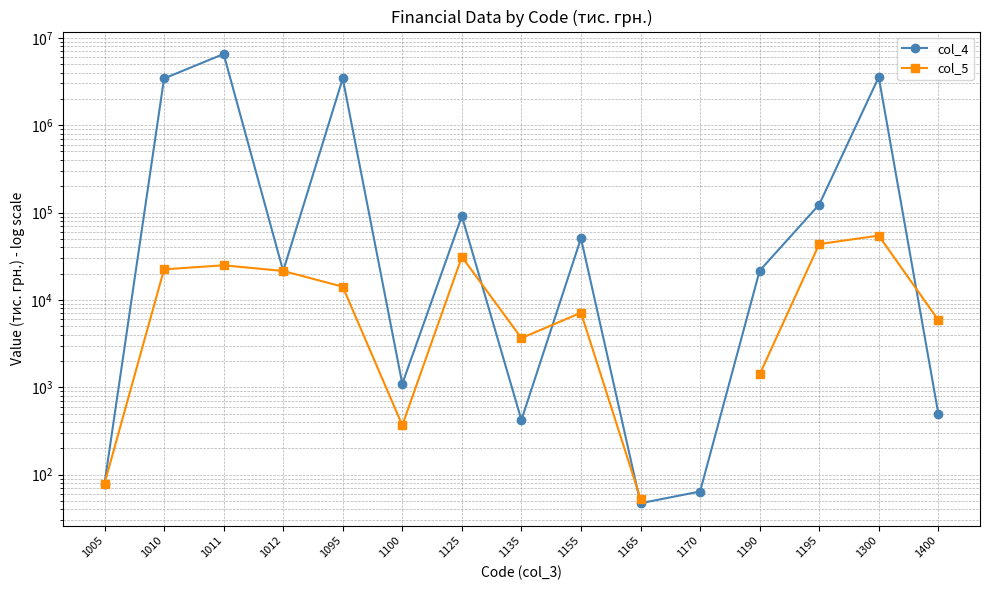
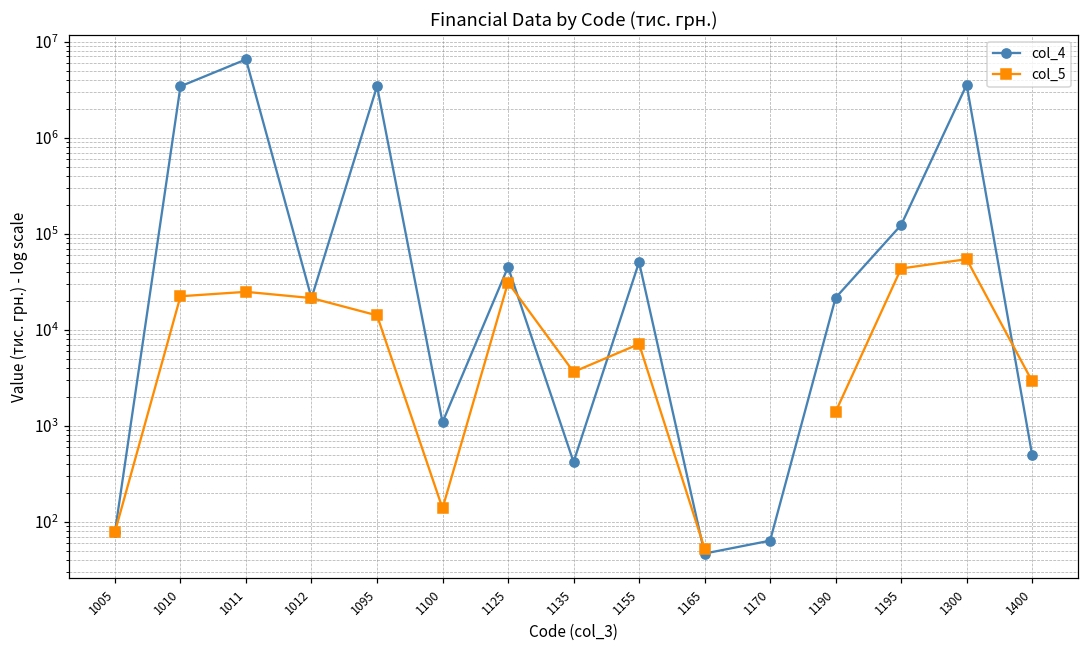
  {
    "col_4": {
      "1010": 3400000,
      "1011": 7000000,
      "1095": 3400000,
      "1100": 1100,
-     "1125": 90000,
+     "1125": 50000,
      "1135": 400,
      "1155": 50000,
      "1165": 50,
      "1170": 60,
      "1190": 22000,
      "1195": 120000,
      "1300": 3500000,
      "1400": 500
    },
    "col_5": {
      "1010": 22000,
      "1011": 25000,
      "1095": 14000,
-     "1100": 370,
+     "1100": 140,
      "1125": 31000,
      "1135": 3700,
      "1155": 7000,
      "1165": 50,
      "1190": 1400,
      "1195": 40000,
      "1300": 50000,
-     "1400": 6000
+     "1400": 2900
    }
  }
